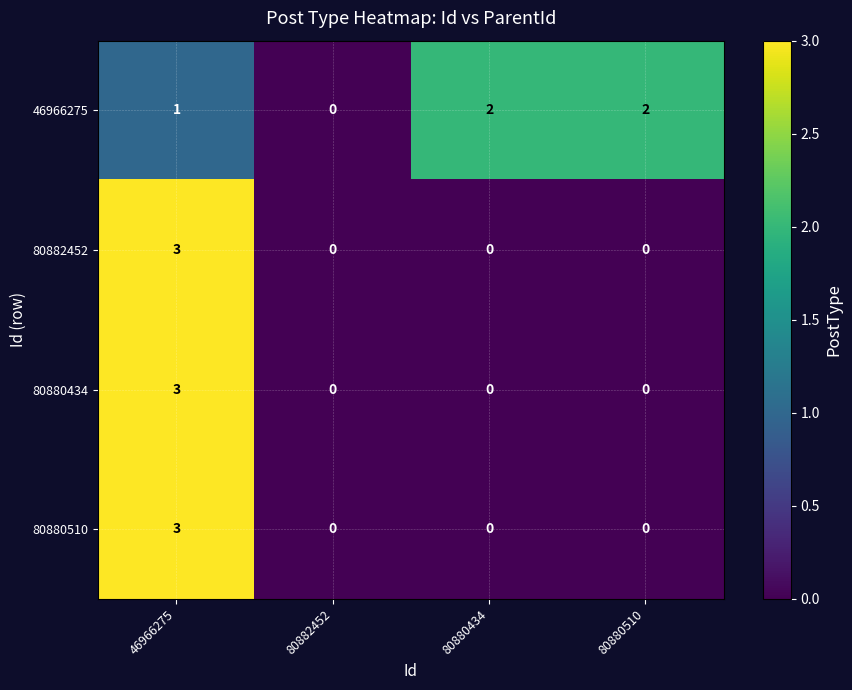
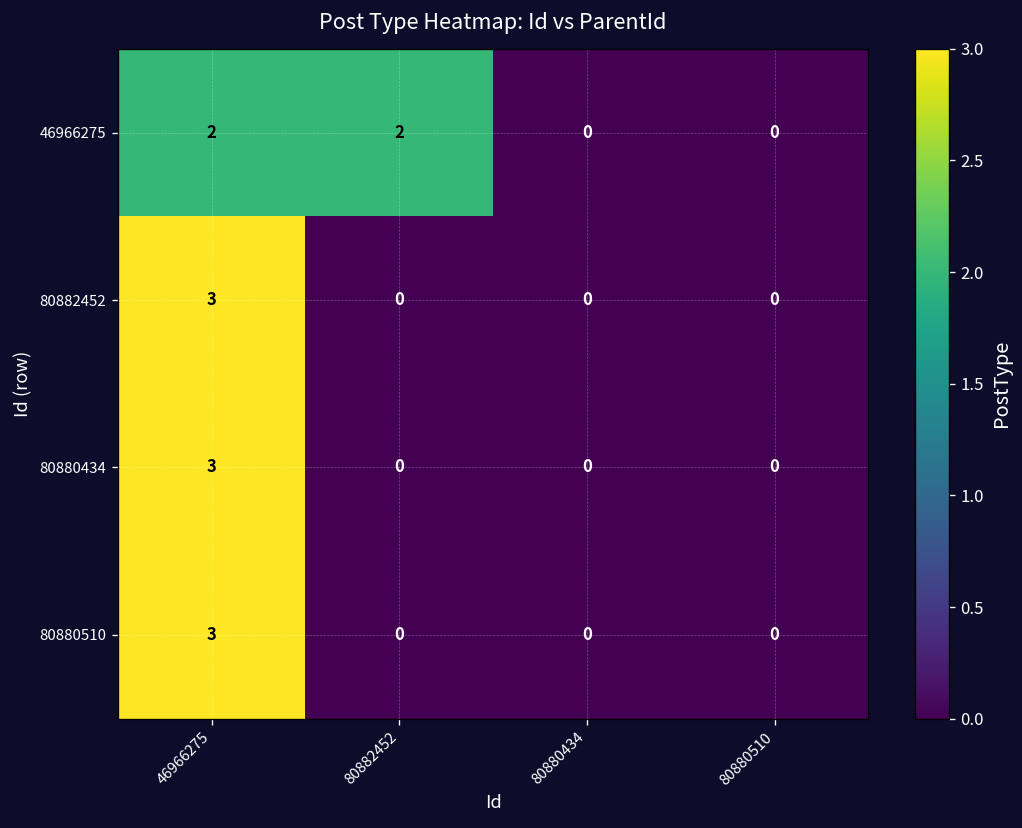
  {
    "46966275": {
-     "46966275": 1,
-     "80882452": 0,
-     "80880434": 2,
-     "80880510": 2
+     "46966275": 2,
+     "80882452": 2,
+     "80880434": 0,
+     "80880510": 0
    },
    "80882452": {
      "46966275": 3,
      "80882452": 0,
      "80880434": 0,
      "80880510": 0
    },
    "80880434": {
      "46966275": 3,
      "80882452": 0,
      "80880434": 0,
      "80880510": 0
    },
    "80880510": {
      "46966275": 3,
      "80882452": 0,
      "80880434": 0,
      "80880510": 0
    }
  }
